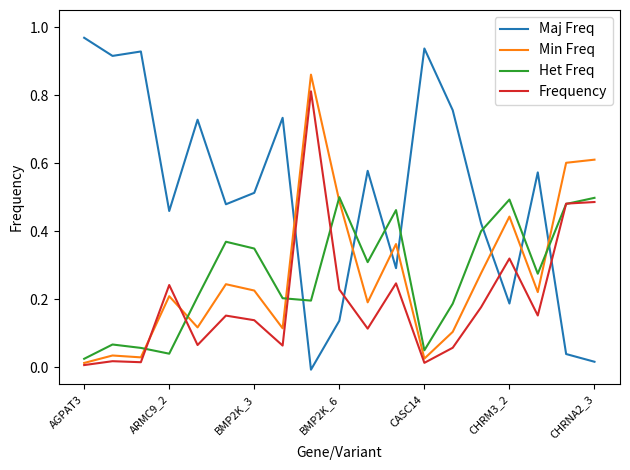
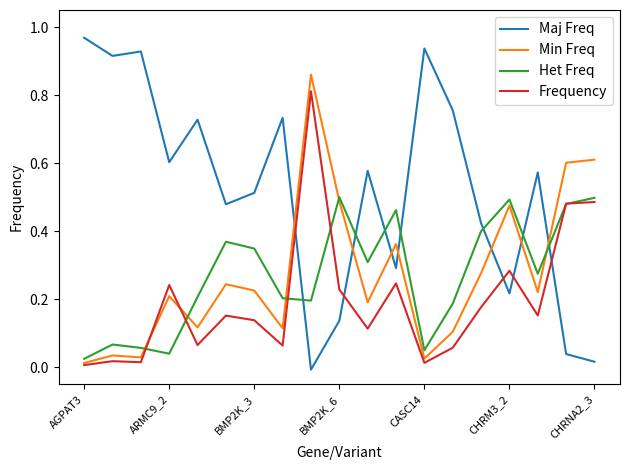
  {
    "Maj Freq": {
      "AGPAT3": 0.97,
-     "ARMC9_2": 0.46,
+     "ARMC9_2": 0.60,
      "BMP2K_3": 0.51,
      "BMP2K_6": 0.14,
      "CASC14": 0.94,
-     "CHRM3_2": 0.19,
+     "CHRM3_2": 0.22,
      "CHRNA2_3": 0.02
    },
    "Min Freq": {
      "ARMC9_2": 0.21,
      "BMP2K_3": 0.23,
      "BMP2K_6": 0.49,
      "CASC14": 0.03,
-     "CHRM3_2": 0.44,
+     "CHRM3_2": 0.48,
      "CHRNA2_3": 0.61
    },
    "Het Freq": {
      "AGPAT3": 0.03,
      "ARMC9_2": 0.04,
      "BMP2K_3": 0.35,
      "BMP2K_6": 0.50,
      "CASC14": 0.05,
      "CHRM3_2": 0.49,
      "CHRNA2_3": 0.50
    },
    "Frequency": {
      "ARMC9_2": 0.24,
      "BMP2K_3": 0.14,
      "BMP2K_6": 0.23,
      "CASC14": 0.01,
-     "CHRM3_2": 0.32,
+     "CHRM3_2": 0.28,
      "CHRNA2_3": 0.49
    }
  }
